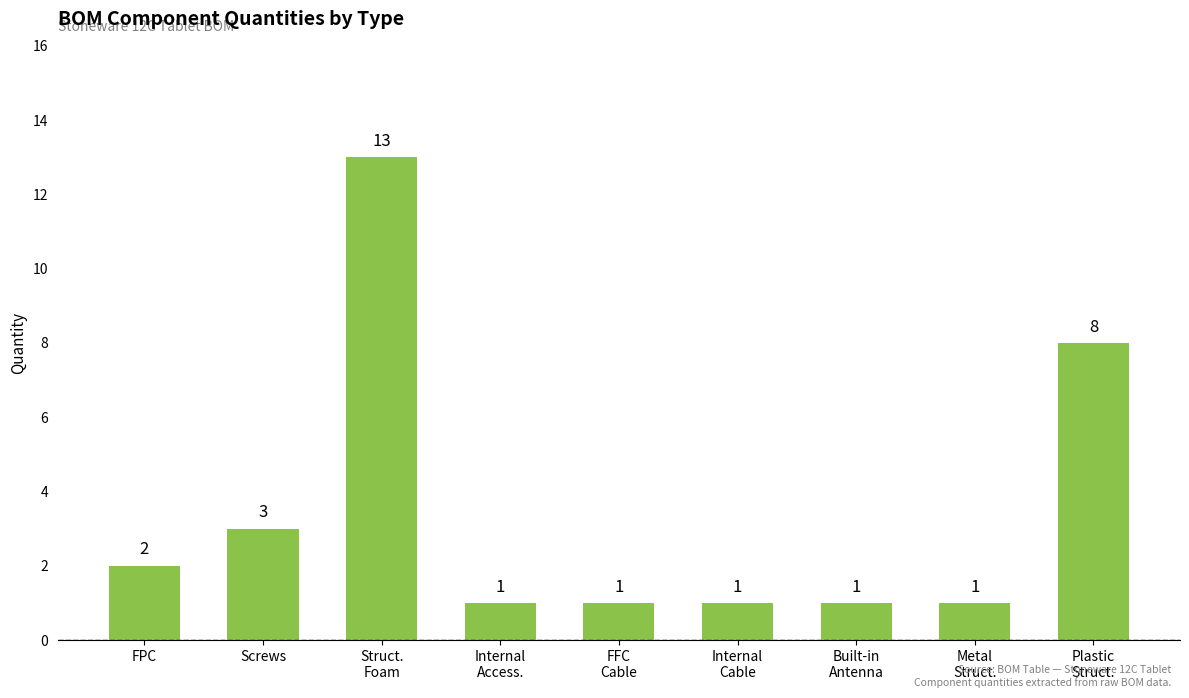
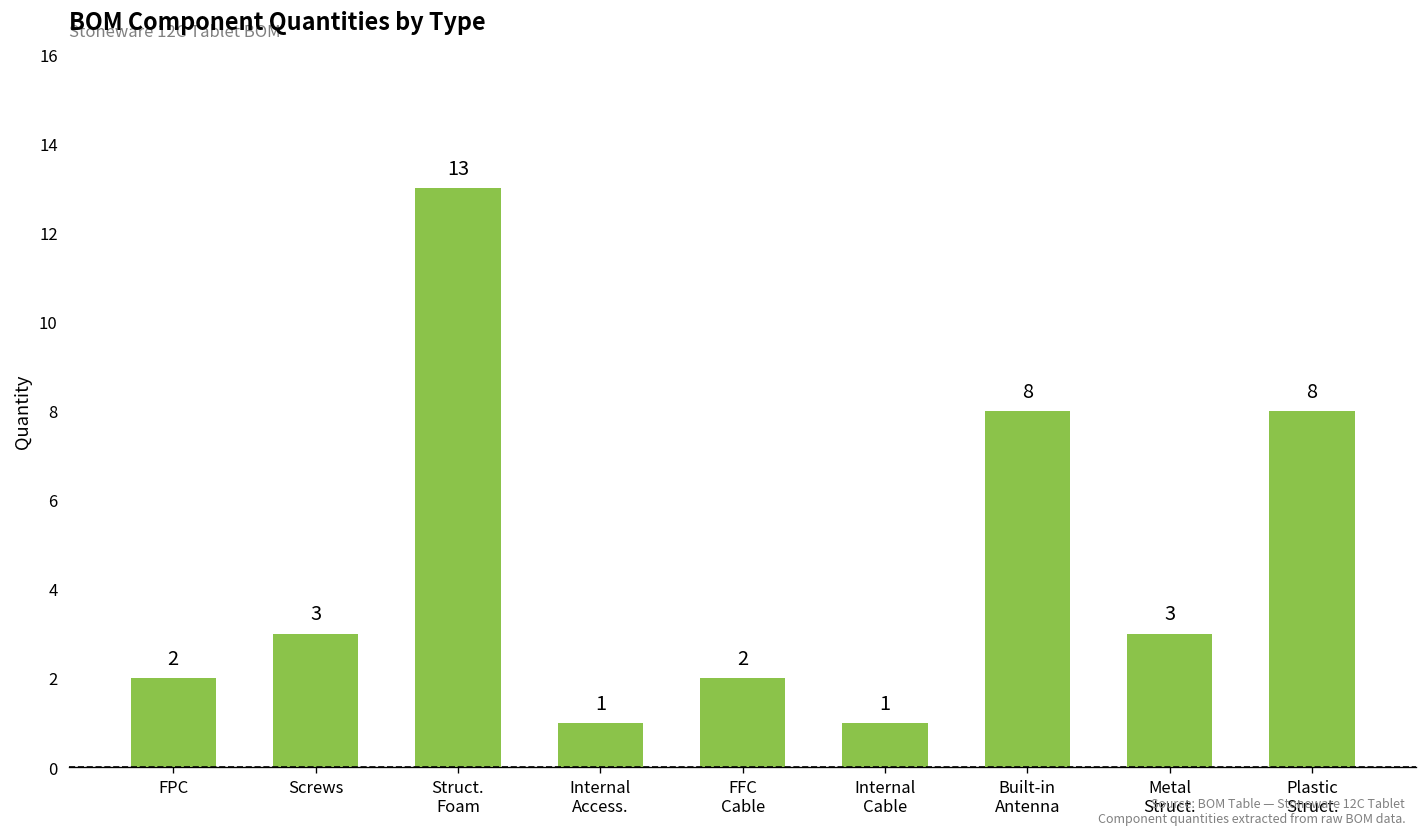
  {
    "FPC": 2,
    "Screws": 3,
    "Struct. Foam": 13,
    "Internal Access.": 1,
-   "FFC Cable": 1,
+   "FFC Cable": 2,
    "Internal Cable": 1,
-   "Built-in Antenna": 1,
-   "Metal Struct.": 1,
+   "Built-in Antenna": 8,
+   "Metal Struct.": 3,
    "Plastic Struct.": 8
  }
